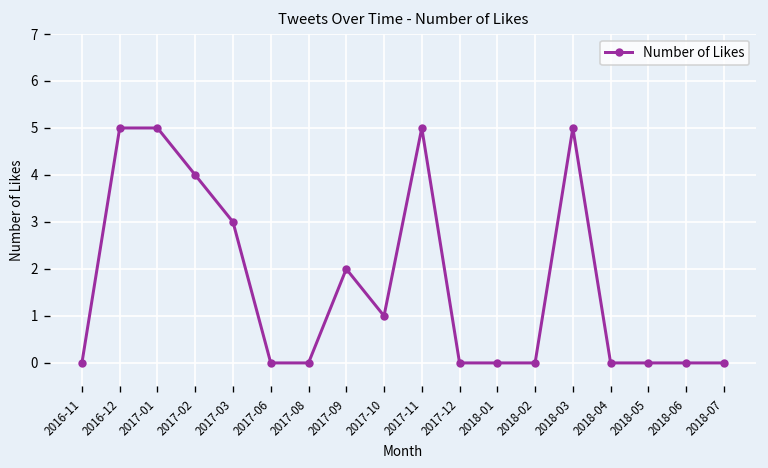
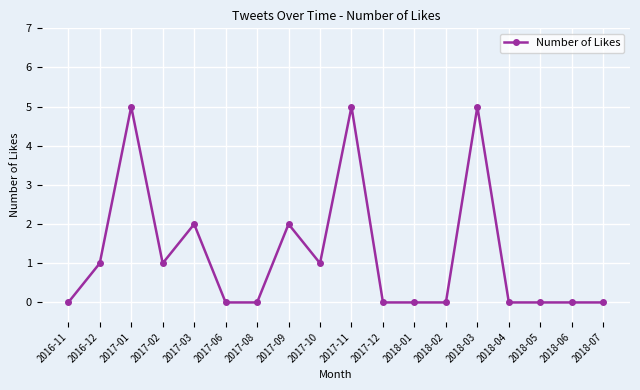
  {
    "2016-11": 0,
-   "2016-12": 5,
+   "2016-12": 1,
    "2017-01": 5,
-   "2017-02": 4,
-   "2017-03": 3,
+   "2017-02": 1,
+   "2017-03": 2,
    "2017-06": 0,
    "2017-08": 0,
    "2017-09": 2,
    "2017-10": 1,
    "2017-11": 5,
    "2017-12": 0,
    "2018-01": 0,
    "2018-02": 0,
    "2018-03": 5,
    "2018-04": 0,
    "2018-05": 0,
    "2018-06": 0,
    "2018-07": 0
  }
